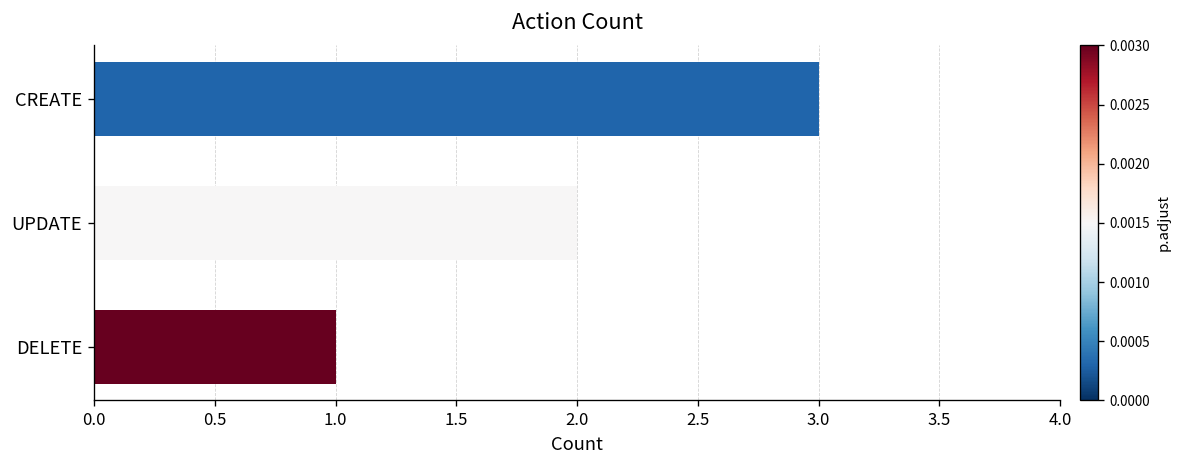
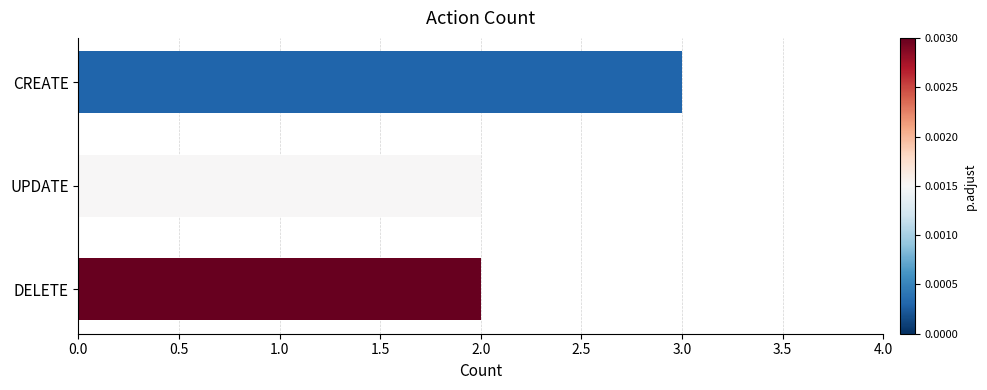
  {
    "CREATE": 3,
    "UPDATE": 2,
-   "DELETE": 1
+   "DELETE": 2
  }
